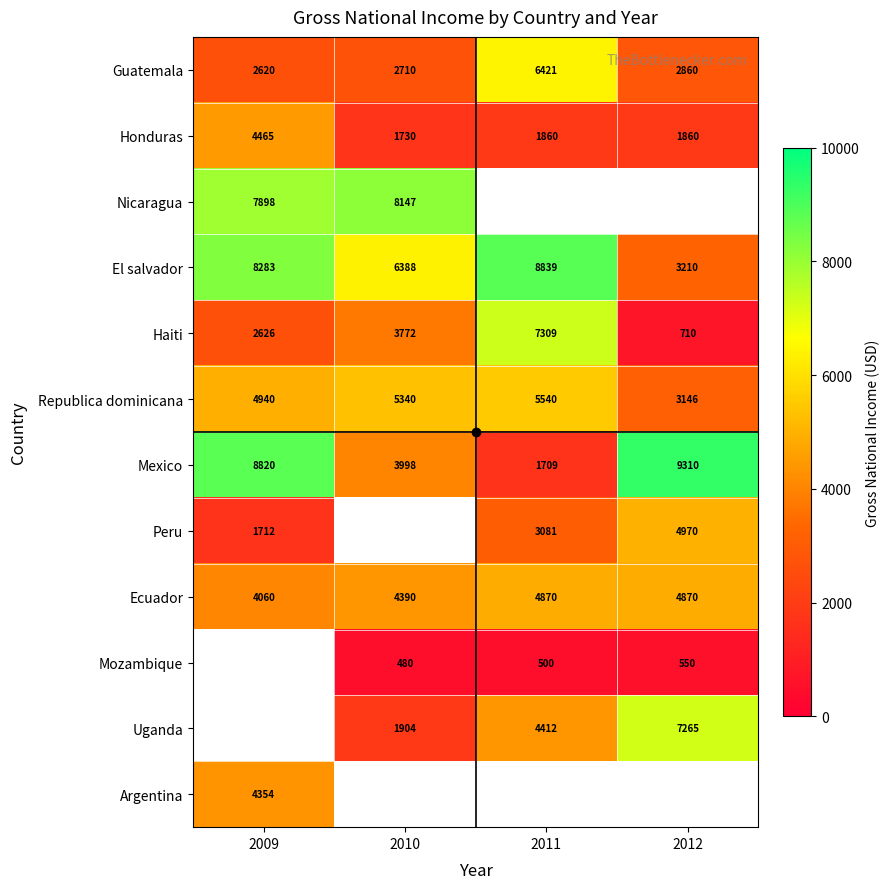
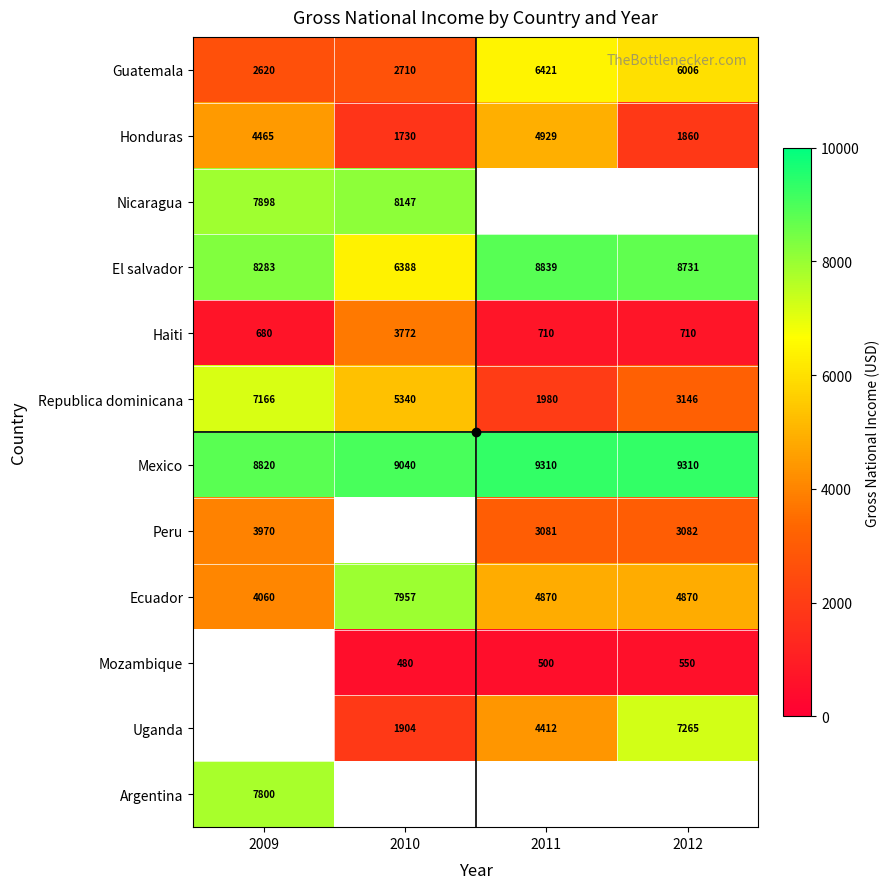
  {
    "Guatemala": {
      "2009": 2620,
      "2010": 2710,
      "2011": 6421,
-     "2012": 2860
+     "2012": 6006
    },
    "Honduras": {
      "2009": 4465,
      "2010": 1730,
-     "2011": 1860,
+     "2011": 4929,
      "2012": 1860
    },
    "Nicaragua": {
      "2009": 7898,
      "2010": 8147
    },
    "El salvador": {
      "2009": 8283,
      "2010": 6388,
      "2011": 8839,
-     "2012": 3210
+     "2012": 8731
    },
    "Haiti": {
-     "2009": 2626,
+     "2009": 680,
      "2010": 3772,
-     "2011": 7309,
+     "2011": 710,
      "2012": 710
    },
    "Republica dominicana": {
-     "2009": 4940,
+     "2009": 7166,
      "2010": 5340,
-     "2011": 5540,
+     "2011": 1980,
      "2012": 3146
    },
    "Mexico": {
      "2009": 8820,
-     "2010": 3998,
-     "2011": 1709,
+     "2010": 9040,
+     "2011": 9310,
      "2012": 9310
    },
    "Peru": {
-     "2009": 1712,
+     "2009": 3970,
      "2011": 3081,
-     "2012": 4970
+     "2012": 3082
    },
    "Ecuador": {
      "2009": 4060,
-     "2010": 4390,
+     "2010": 7957,
      "2011": 4870,
      "2012": 4870
    },
    "Mozambique": {
      "2010": 480,
      "2011": 500,
      "2012": 550
    },
    "Uganda": {
      "2010": 1904,
      "2011": 4412,
      "2012": 7265
    },
    "Argentina": {
-     "2009": 4354
+     "2009": 7800
    }
  }
